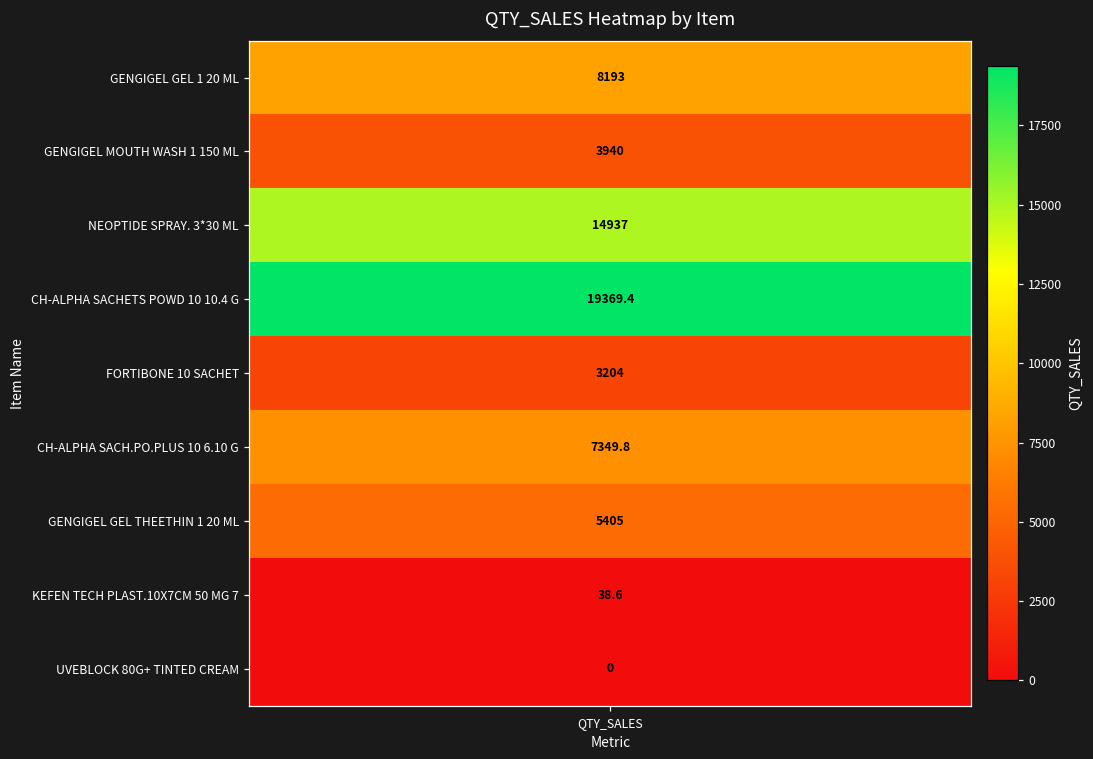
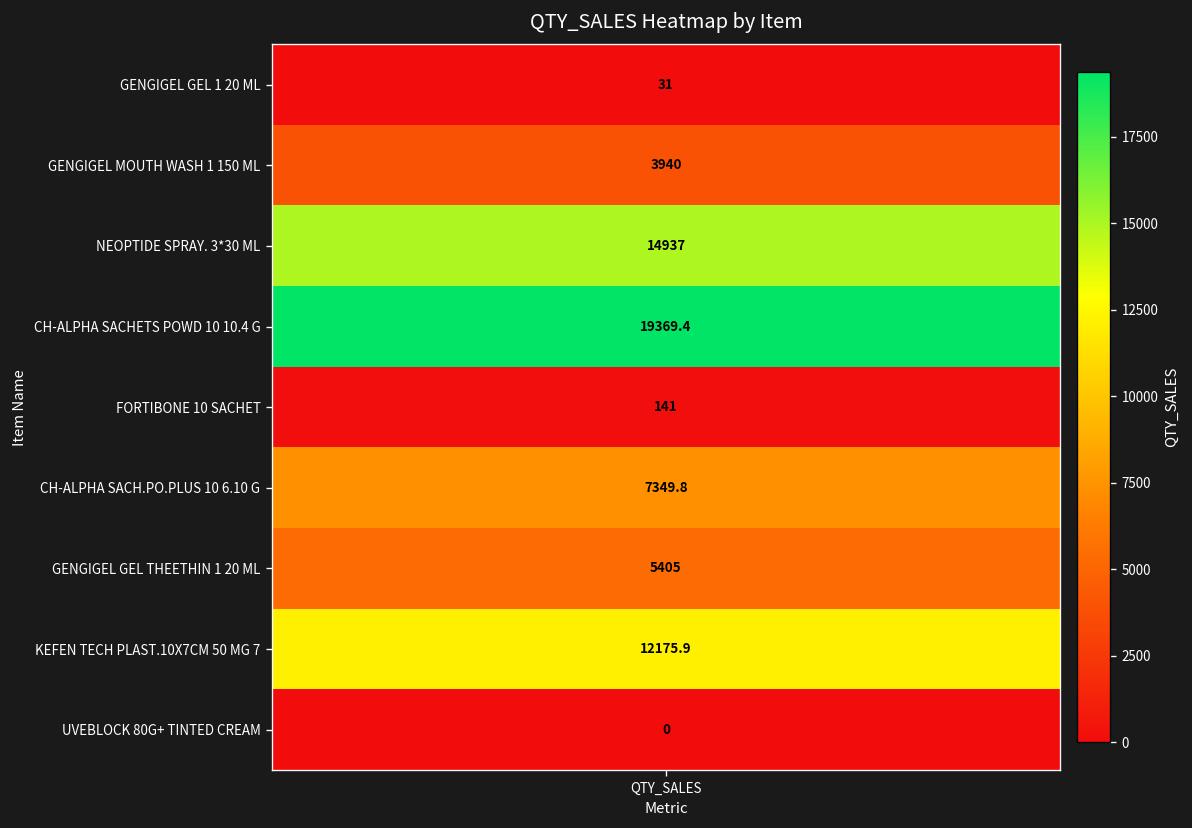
  {
    "GENGIGEL GEL 1 20 ML": {
-     "QTY_SALES": 8193
+     "QTY_SALES": 31
    },
    "GENGIGEL MOUTH WASH 1 150 ML": {
      "QTY_SALES": 3940
    },
    "NEOPTIDE SPRAY. 3*30 ML": {
      "QTY_SALES": 14937
    },
    "CH-ALPHA SACHETS POWD 10 10.4 G": {
      "QTY_SALES": 19369.4
    },
    "FORTIBONE 10 SACHET": {
-     "QTY_SALES": 3204
+     "QTY_SALES": 141
    },
    "CH-ALPHA SACH.PO.PLUS 10 6.10 G": {
      "QTY_SALES": 7349.8
    },
    "GENGIGEL GEL THEETHIN 1 20 ML": {
      "QTY_SALES": 5405
    },
    "KEFEN TECH PLAST.10X7CM 50 MG 7": {
-     "QTY_SALES": 38.6
+     "QTY_SALES": 12175.9
    },
    "UVEBLOCK 80G+ TINTED CREAM": {
      "QTY_SALES": 0
    }
  }
